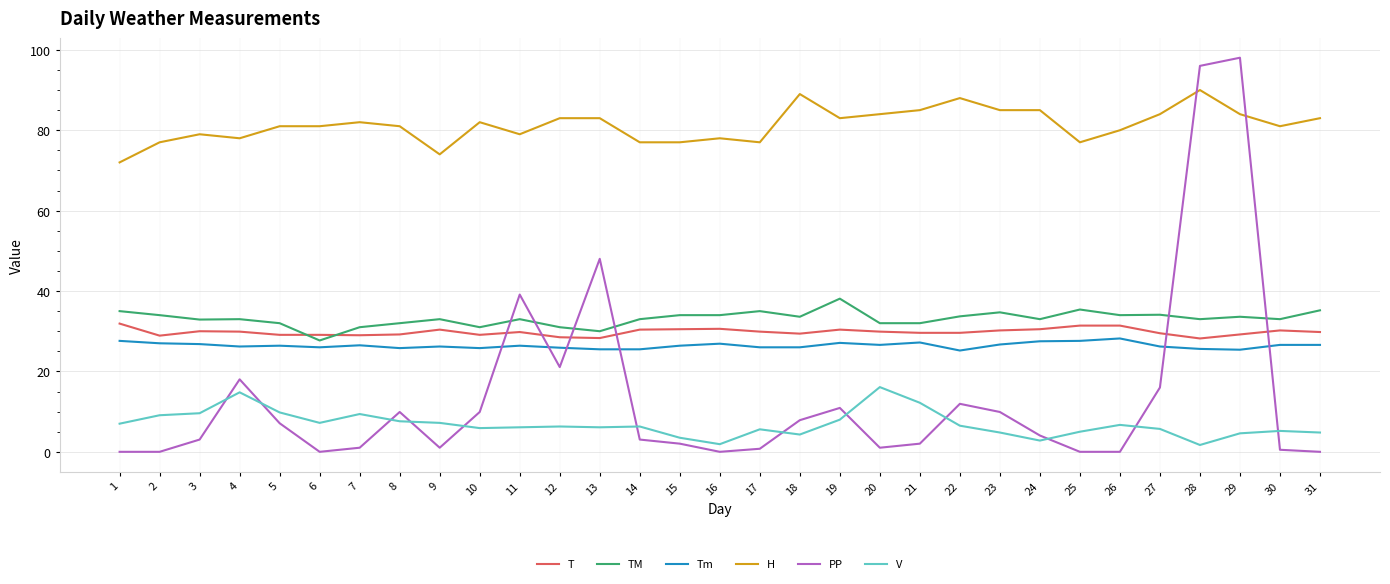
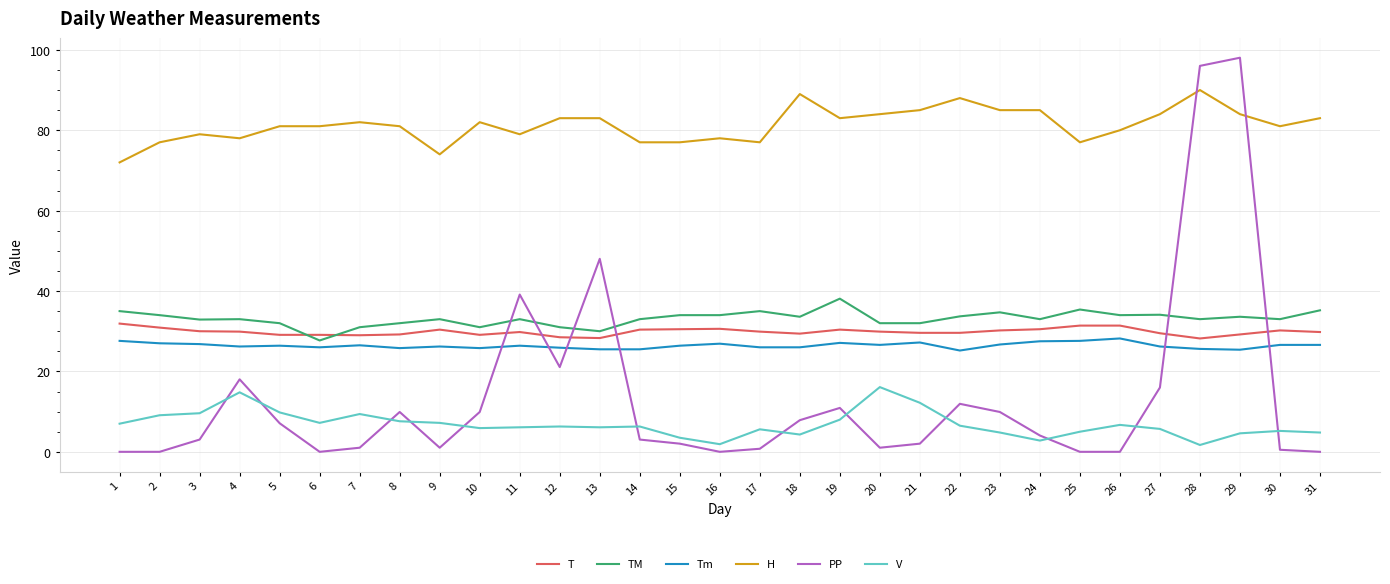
  {
    "T": {
      "1": 32,
-     "2": 29,
+     "2": 31,
      "3": 30,
      "4": 30,
      "5": 29,
      "6": 29,
      "7": 29,
      "8": 29,
      "9": 30,
      "10": 29,
      "11": 30,
      "12": 29,
      "13": 28,
      "14": 30,
      "15": 31,
      "16": 31,
      "17": 30,
      "18": 29,
      "19": 30,
      "20": 30,
      "21": 30,
      "22": 30,
      "23": 30,
      "24": 31,
      "25": 31,
      "26": 31,
      "27": 30,
      "28": 28,
      "29": 29,
      "30": 30,
      "31": 30
    },
    "TM": {
      "1": 35,
      "2": 34,
      "3": 33,
      "4": 33,
      "5": 32,
      "6": 28,
      "7": 31,
      "8": 32,
      "9": 33,
      "10": 31,
      "11": 33,
      "12": 31,
      "13": 30,
      "14": 33,
      "15": 34,
      "16": 34,
      "17": 35,
      "18": 34,
      "19": 38,
      "20": 32,
      "21": 32,
      "22": 34,
      "23": 35,
      "24": 33,
      "25": 35,
      "26": 34,
      "27": 34,
      "28": 33,
      "29": 34,
      "30": 33,
      "31": 35
    },
    "Tm": {
      "1": 28,
      "2": 27,
      "3": 27,
      "4": 26,
      "5": 26,
      "6": 26,
      "7": 27,
      "8": 26,
      "9": 26,
      "10": 26,
      "11": 26,
      "12": 26,
      "13": 26,
      "14": 26,
      "15": 26,
      "16": 27,
      "17": 26,
      "18": 26,
      "19": 27,
      "20": 27,
      "21": 27,
      "22": 25,
      "23": 27,
      "24": 28,
      "25": 28,
      "26": 28,
      "27": 26,
      "28": 26,
      "29": 25,
      "30": 27,
      "31": 27
    },
    "H": {
      "1": 72,
      "2": 77,
      "3": 79,
      "4": 78,
      "5": 81,
      "6": 81,
      "7": 82,
      "8": 81,
      "9": 74,
      "10": 82,
      "11": 79,
      "12": 83,
      "13": 83,
      "14": 77,
      "15": 77,
      "16": 78,
      "17": 77,
      "18": 89,
      "19": 83,
      "20": 84,
      "21": 85,
      "22": 88,
      "23": 85,
      "24": 85,
      "25": 77,
      "26": 80,
      "27": 84,
      "28": 90,
      "29": 84,
      "30": 81,
      "31": 83
    },
    "PP": {
      "1": 0,
      "2": 0,
      "3": 3,
      "4": 18,
      "5": 7,
      "6": 0,
      "7": 1,
      "8": 10,
      "9": 1,
      "10": 10,
      "11": 39,
      "12": 21,
      "13": 48,
      "14": 3,
      "15": 2,
      "16": 0,
      "17": 1,
      "18": 8,
      "19": 11,
      "20": 1,
      "21": 2,
      "22": 12,
      "23": 10,
      "24": 4,
      "25": 0,
      "26": 0,
      "27": 16,
      "28": 96,
      "29": 98,
      "30": 1,
      "31": 0
    },
    "V": {
      "1": 7,
      "2": 9,
      "3": 10,
      "4": 15,
      "5": 10,
      "6": 7,
      "7": 9,
      "8": 8,
      "9": 7,
      "10": 6,
      "11": 6,
      "12": 6,
      "13": 6,
      "14": 6,
      "15": 4,
      "16": 2,
      "17": 6,
      "18": 4,
      "19": 8,
      "20": 16,
      "21": 12,
      "22": 7,
      "23": 5,
      "24": 3,
      "25": 5,
      "26": 7,
      "27": 6,
      "28": 2,
      "29": 5,
      "30": 5,
      "31": 5
    }
  }
